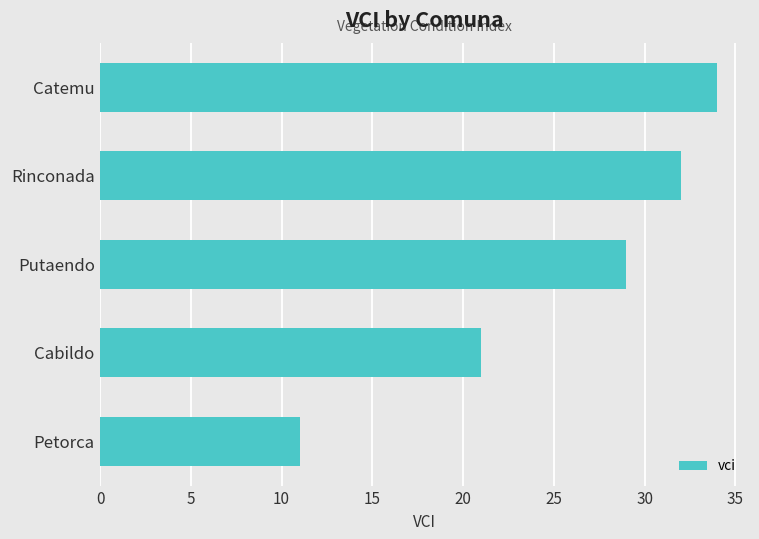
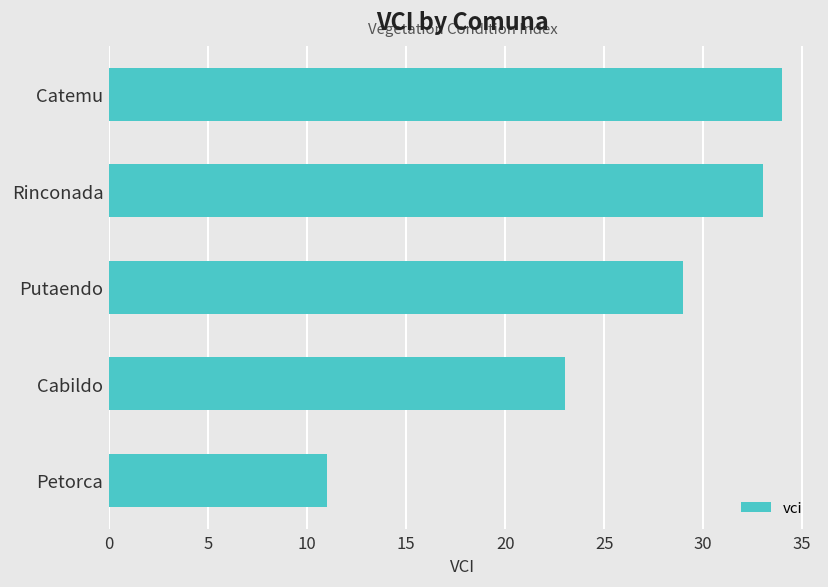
  {
    "Catemu": 34,
-   "Rinconada": 32,
+   "Rinconada": 33,
    "Putaendo": 29,
-   "Cabildo": 21,
+   "Cabildo": 23,
    "Petorca": 11
  }
